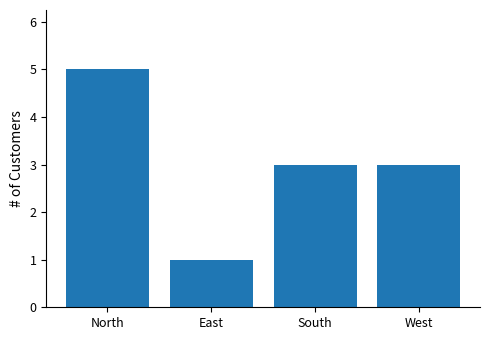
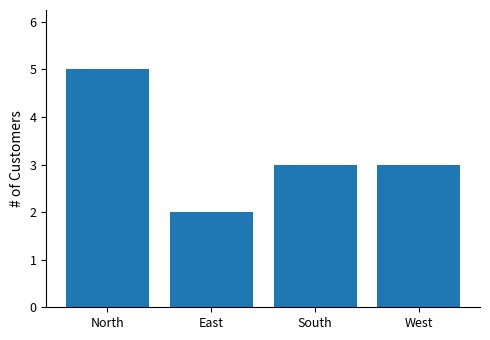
  {
    "North": 5,
-   "East": 1,
+   "East": 2,
    "South": 3,
    "West": 3
  }
